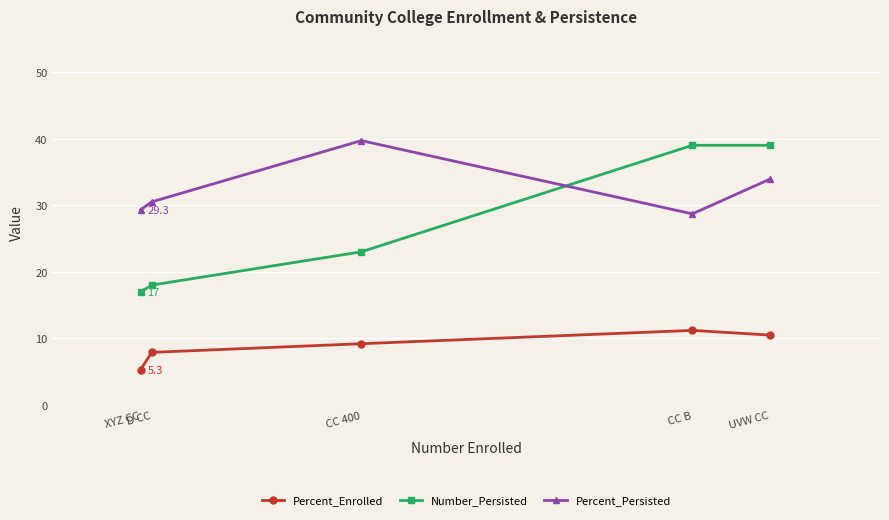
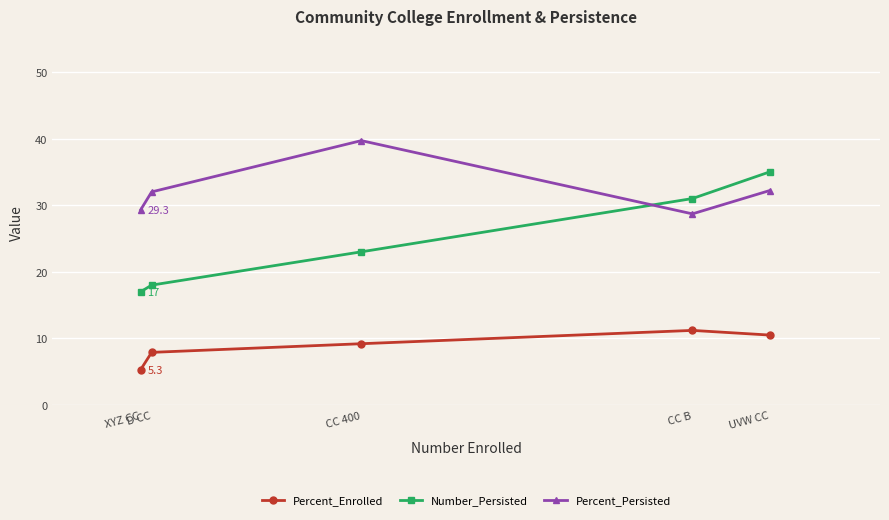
  {
    "Percent_Enrolled": {
      "XYZ CC": 5.3
    },
    "Number_Persisted": {
      "CC 400": 23,
-     "CC B": 39,
-     "UVW CC": 39
+     "CC B": 31,
+     "UVW CC": 35
    },
    "Percent_Persisted": {
-     "D CC": 31,
+     "D CC": 32,
      "CC 400": 40,
      "CC B": 29,
-     "UVW CC": 34
+     "UVW CC": 32
    }
  }
